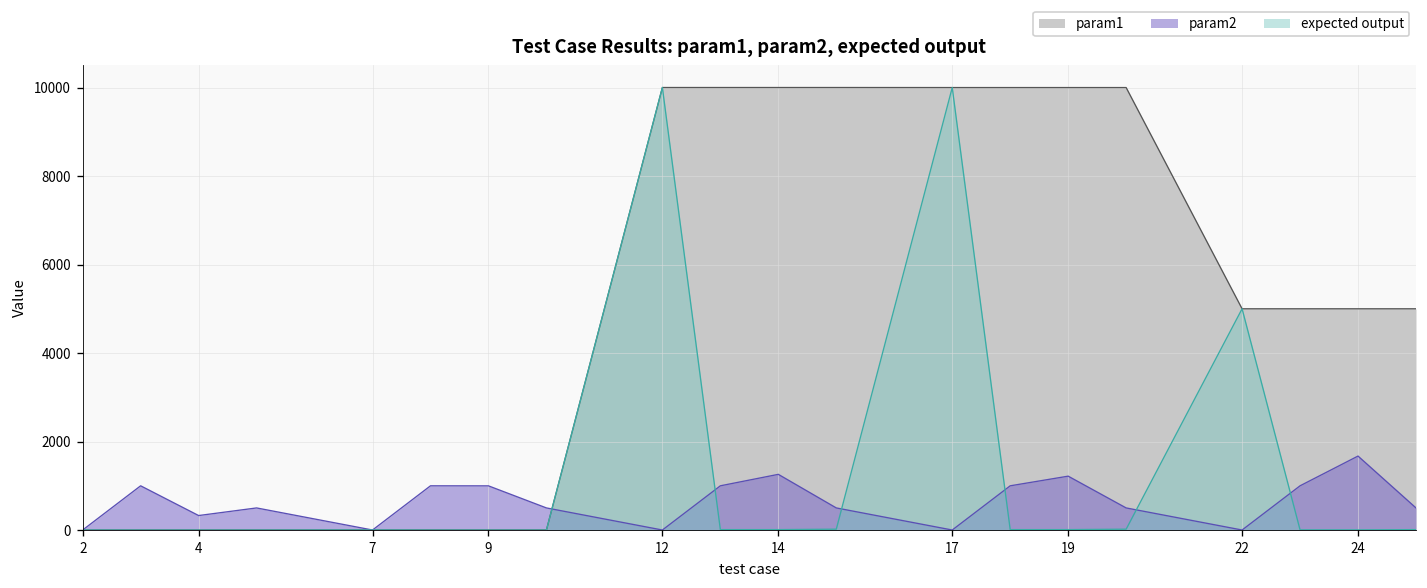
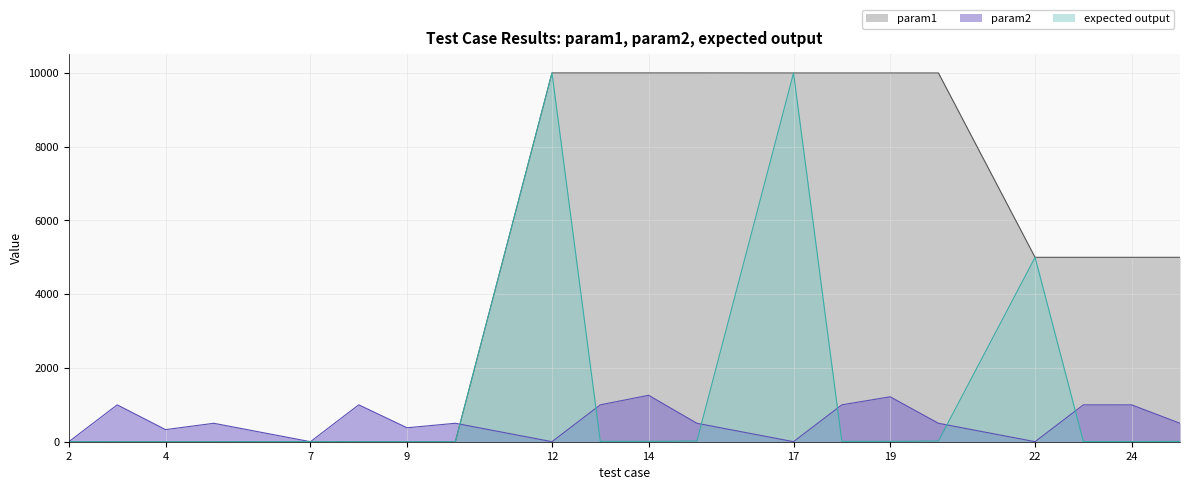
  {
    "param2": {
      "4": 300,
-     "9": 1000,
+     "9": 400,
      "12": 0,
      "14": 1300,
      "17": 0,
      "19": 1200,
      "22": 0,
-     "24": 1700
+     "24": 1000
    }
  }
